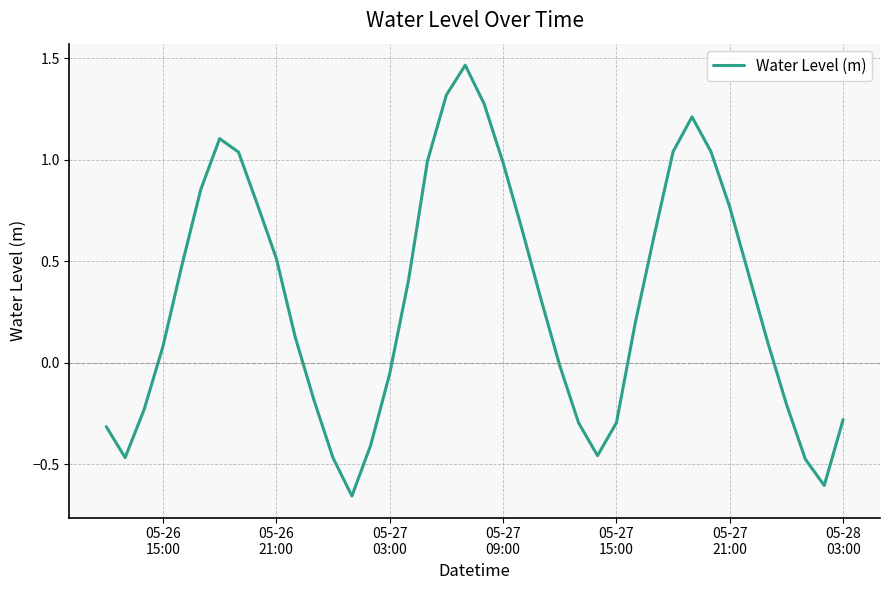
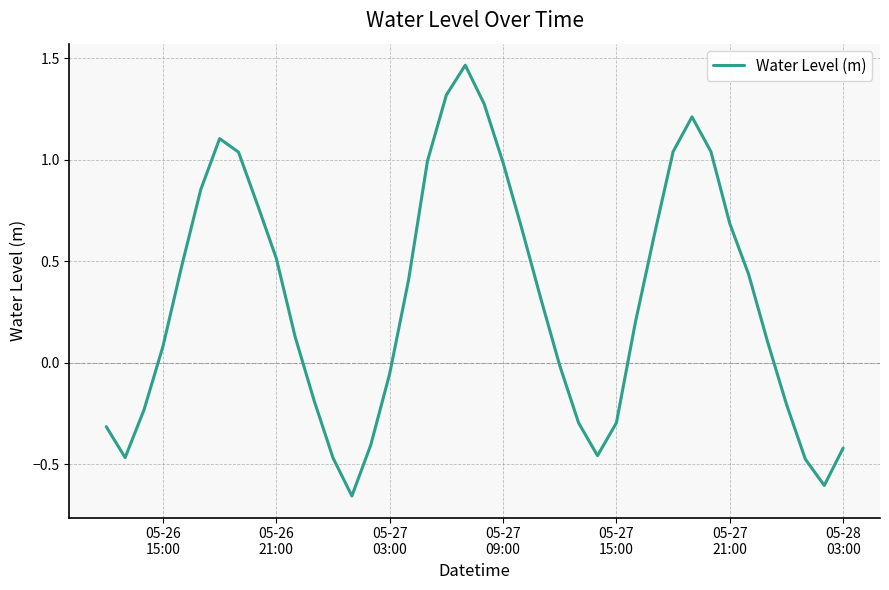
  {
    "05-26 15:00": 0.08,
    "05-26 21:00": 0.52,
    "05-27 03:00": -0.05,
    "05-27 09:00": 0.99,
    "05-27 15:00": -0.30,
-   "05-27 21:00": 0.77,
-   "05-28 03:00": -0.28
+   "05-27 21:00": 0.69,
+   "05-28 03:00": -0.42
  }
